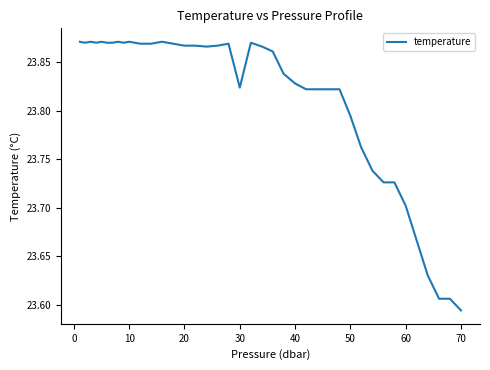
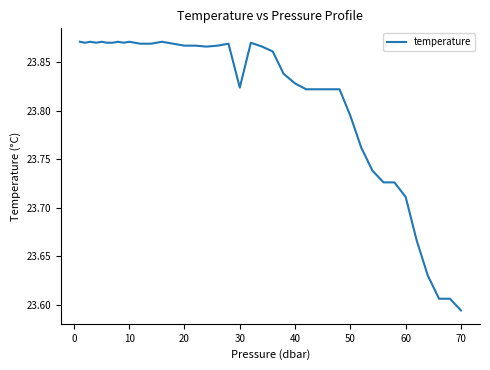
  {
    "10": 23.87,
    "30": 23.82,
    "40": 23.83,
    "50": 23.79,
-   "60": 23.70,
+   "60": 23.71,
    "70": 23.59
  }
